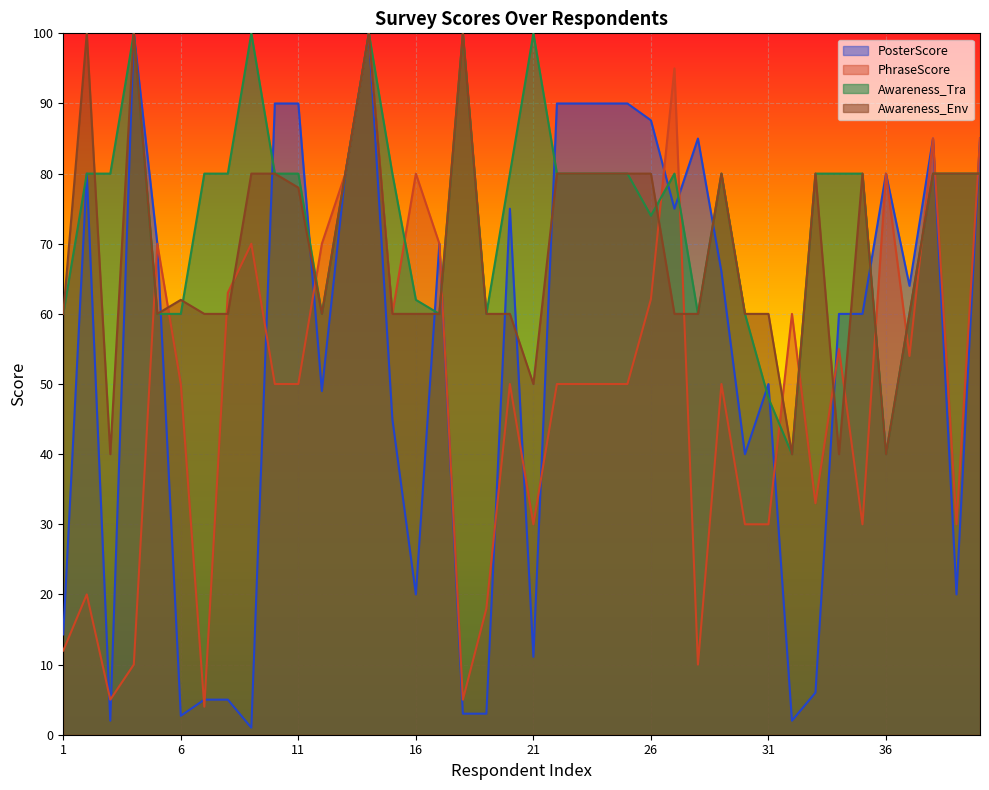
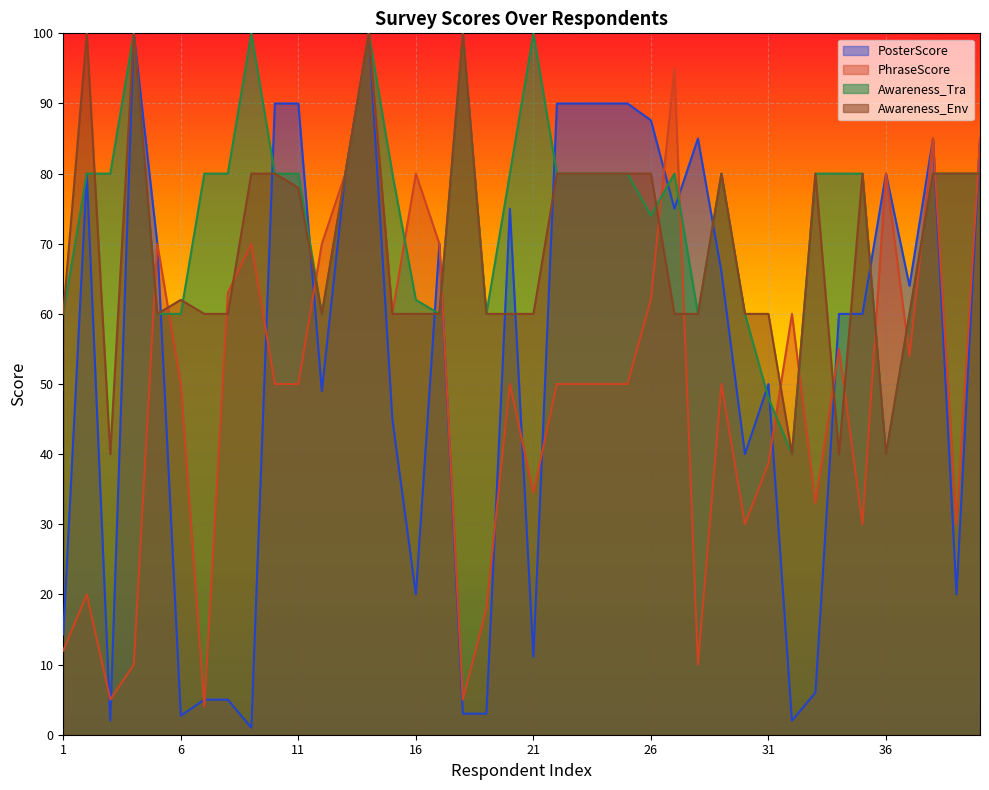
  {
    "PosterScore": {
      "1": 14,
      "6": 3,
      "11": 90,
      "16": 20,
      "21": 11,
      "26": 88,
      "31": 50
    },
    "PhraseScore": {
      "1": 12,
      "6": 50,
      "11": 50,
      "16": 80,
-     "21": 30,
+     "21": 35,
      "26": 62,
-     "31": 30
+     "31": 39
    },
    "Awareness_Tra": {
      "6": 60,
      "11": 80,
      "16": 62,
      "21": 100,
      "26": 74,
      "31": 48
    },
    "Awareness_Env": {
      "6": 62,
      "11": 78,
      "16": 60,
-     "21": 50,
+     "21": 60,
      "26": 80,
      "31": 60
    }
  }
